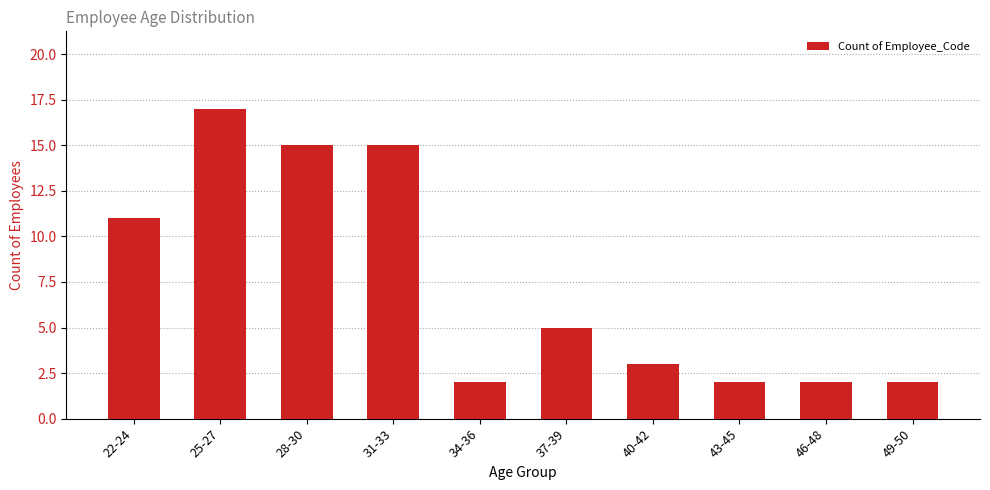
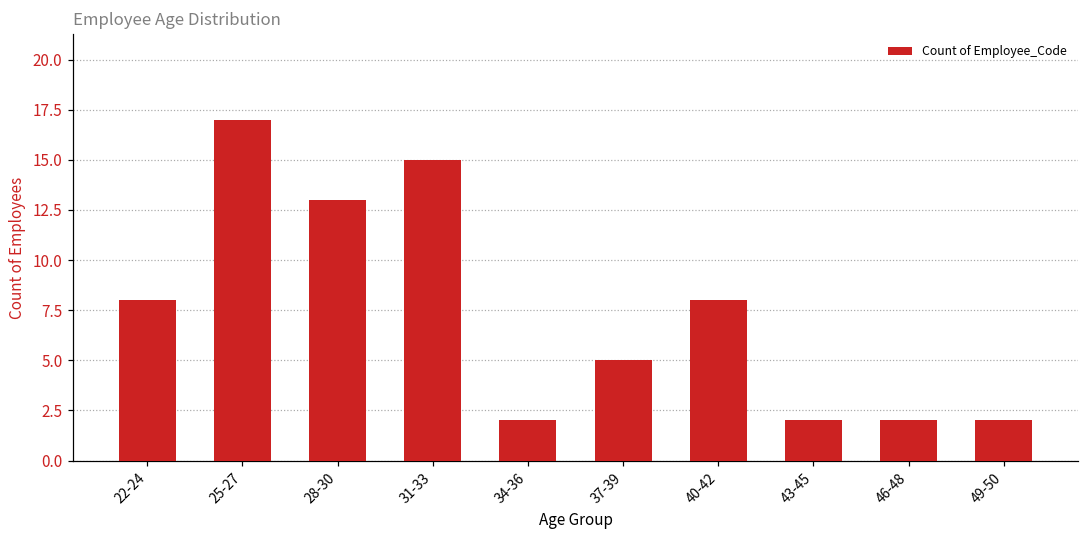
  {
-   "22-24": 11,
+   "22-24": 8,
    "25-27": 17,
-   "28-30": 15,
+   "28-30": 13,
    "31-33": 15,
    "34-36": 2,
    "37-39": 5,
-   "40-42": 3,
+   "40-42": 8,
    "43-45": 2,
    "46-48": 2,
    "49-50": 2
  }
